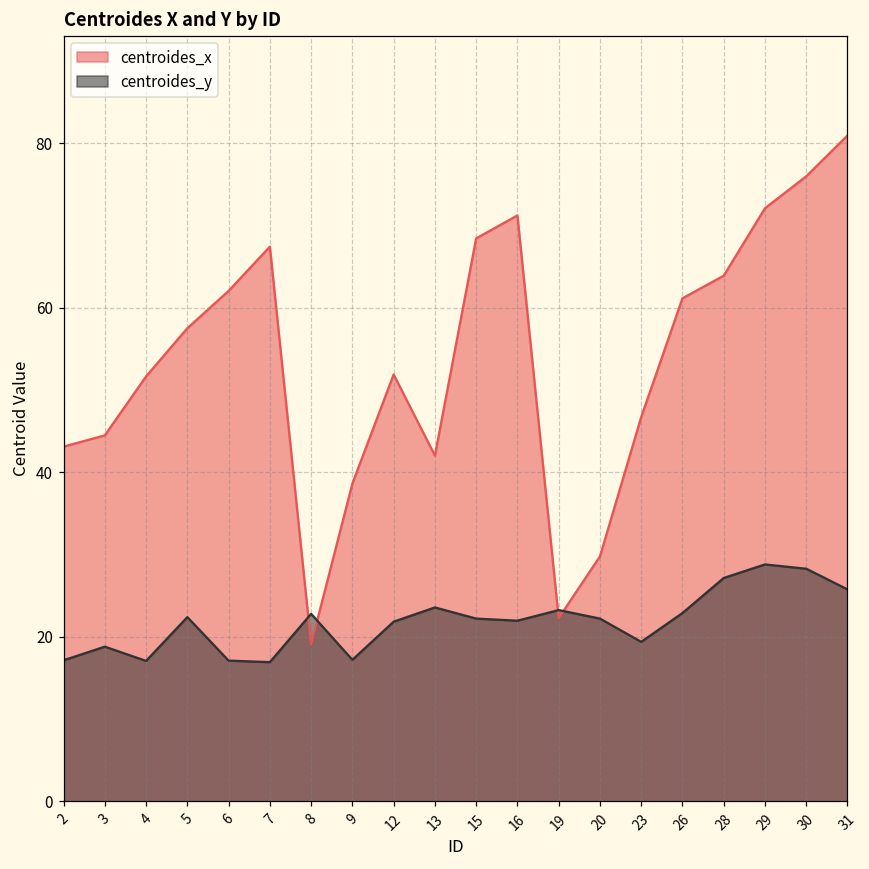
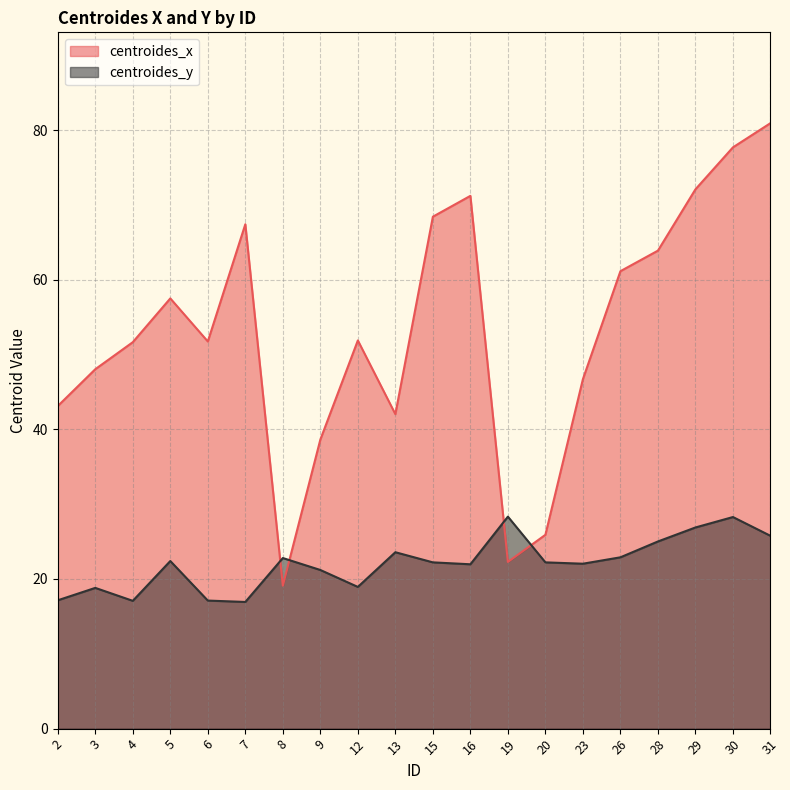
  {
    "centroides_x": {
      "2": 43,
-     "3": 44,
+     "3": 48,
      "4": 52,
      "5": 58,
-     "6": 62,
+     "6": 52,
      "7": 67,
      "8": 19,
      "9": 39,
      "12": 52,
      "13": 42,
      "15": 68,
      "16": 71,
      "19": 22,
-     "20": 30,
+     "20": 26,
      "23": 47,
      "26": 61,
      "28": 64,
      "29": 72,
-     "30": 76,
+     "30": 78,
      "31": 81
    },
    "centroides_y": {
      "2": 17,
      "3": 19,
      "4": 17,
      "5": 22,
      "6": 17,
      "7": 17,
      "8": 23,
-     "9": 17,
-     "12": 22,
+     "9": 21,
+     "12": 19,
      "13": 24,
      "15": 22,
      "16": 22,
-     "19": 23,
+     "19": 28,
      "20": 22,
-     "23": 19,
+     "23": 22,
      "26": 23,
-     "28": 27,
-     "29": 29,
+     "28": 25,
+     "29": 27,
      "30": 28,
      "31": 26
    }
  }
